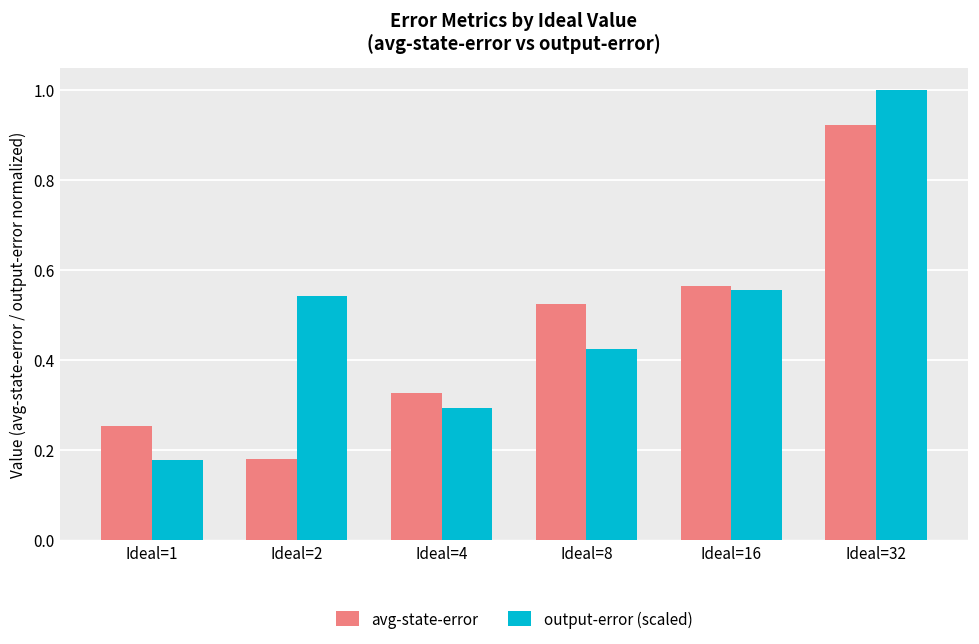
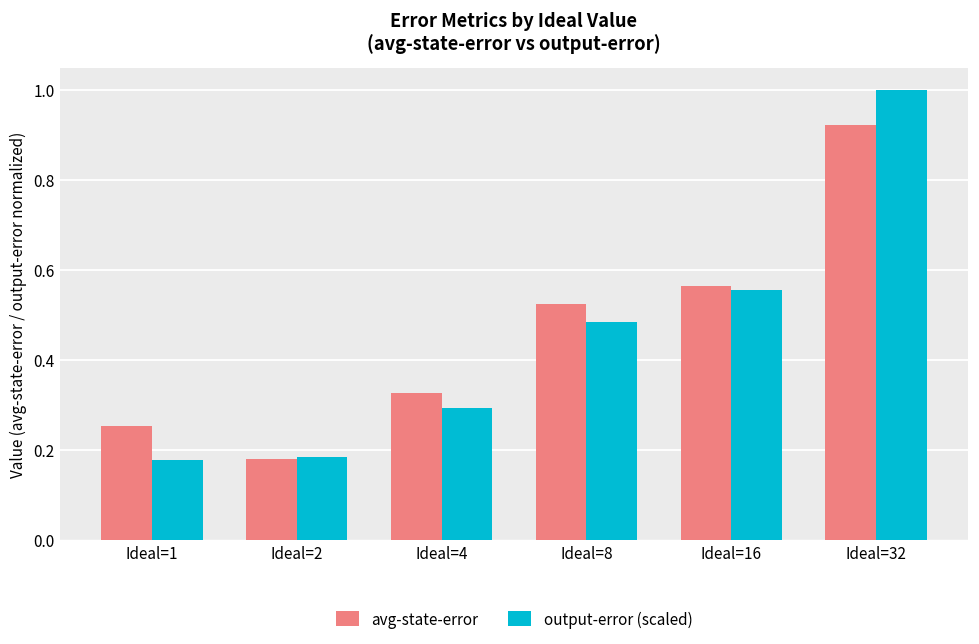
  {
    "avg-state-error": {
      "Ideal=1": 0.25,
      "Ideal=2": 0.18,
      "Ideal=4": 0.33,
      "Ideal=8": 0.53,
      "Ideal=16": 0.56,
      "Ideal=32": 0.92
    },
    "output-error (scaled)": {
      "Ideal=1": 0.18,
-     "Ideal=2": 0.54,
+     "Ideal=2": 0.19,
      "Ideal=4": 0.29,
-     "Ideal=8": 0.43,
+     "Ideal=8": 0.48,
      "Ideal=16": 0.56,
      "Ideal=32": 1.00
    }
  }
